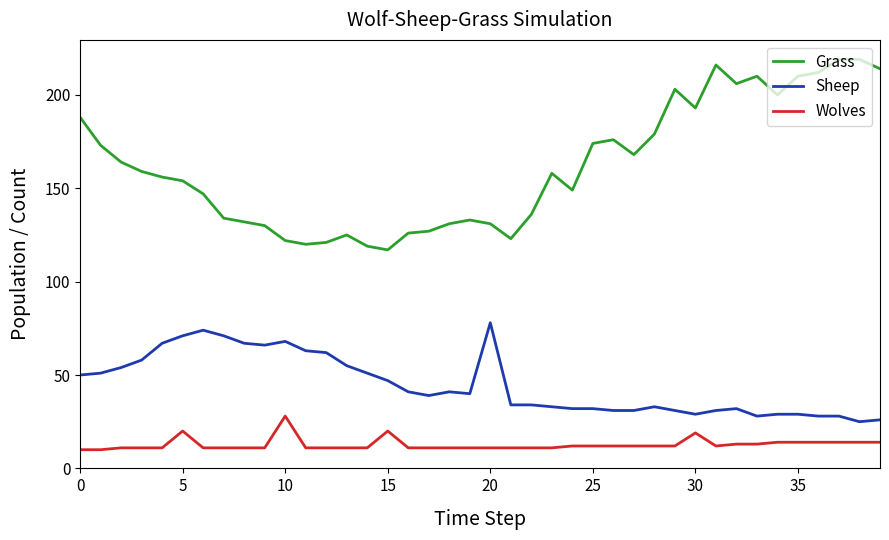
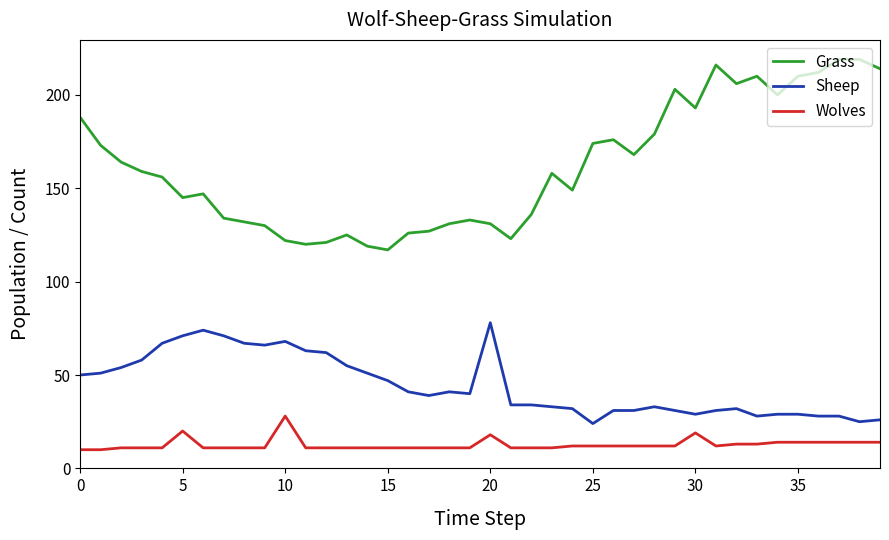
  {
    "Grass": {
      "0": 188,
-     "5": 154,
+     "5": 145,
      "10": 122,
      "15": 117,
      "20": 131,
      "25": 174,
      "30": 193
    },
    "Sheep": {
      "0": 50,
      "5": 71,
      "10": 68,
      "15": 47,
      "20": 78,
-     "25": 32,
+     "25": 24,
      "30": 29,
      "35": 29
    },
    "Wolves": {
      "0": 10,
      "5": 20,
      "10": 28,
-     "15": 20,
-     "20": 11,
+     "15": 11,
+     "20": 18,
      "25": 12,
      "30": 19,
      "35": 14
    }
  }
